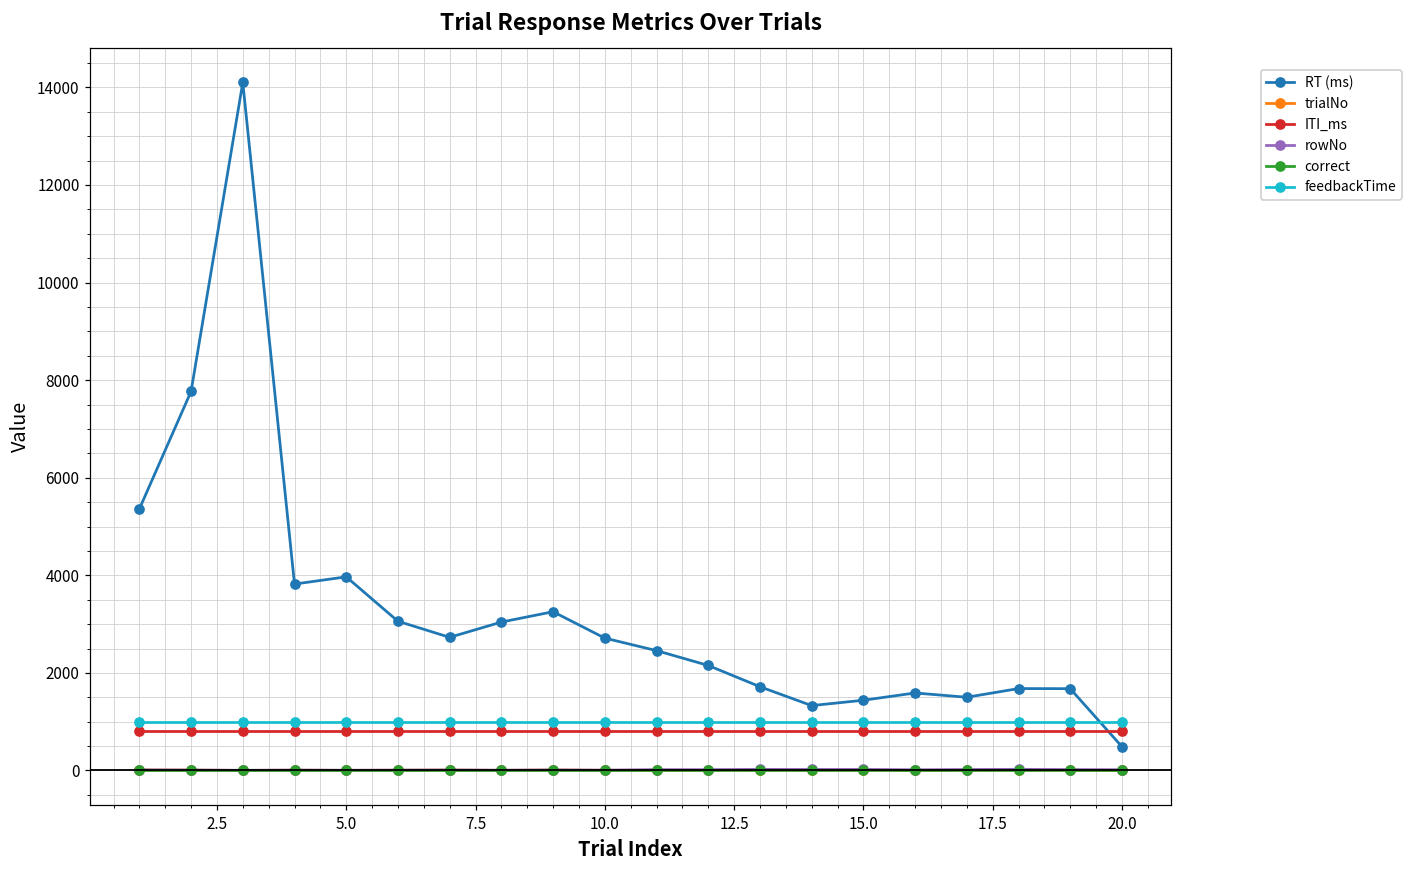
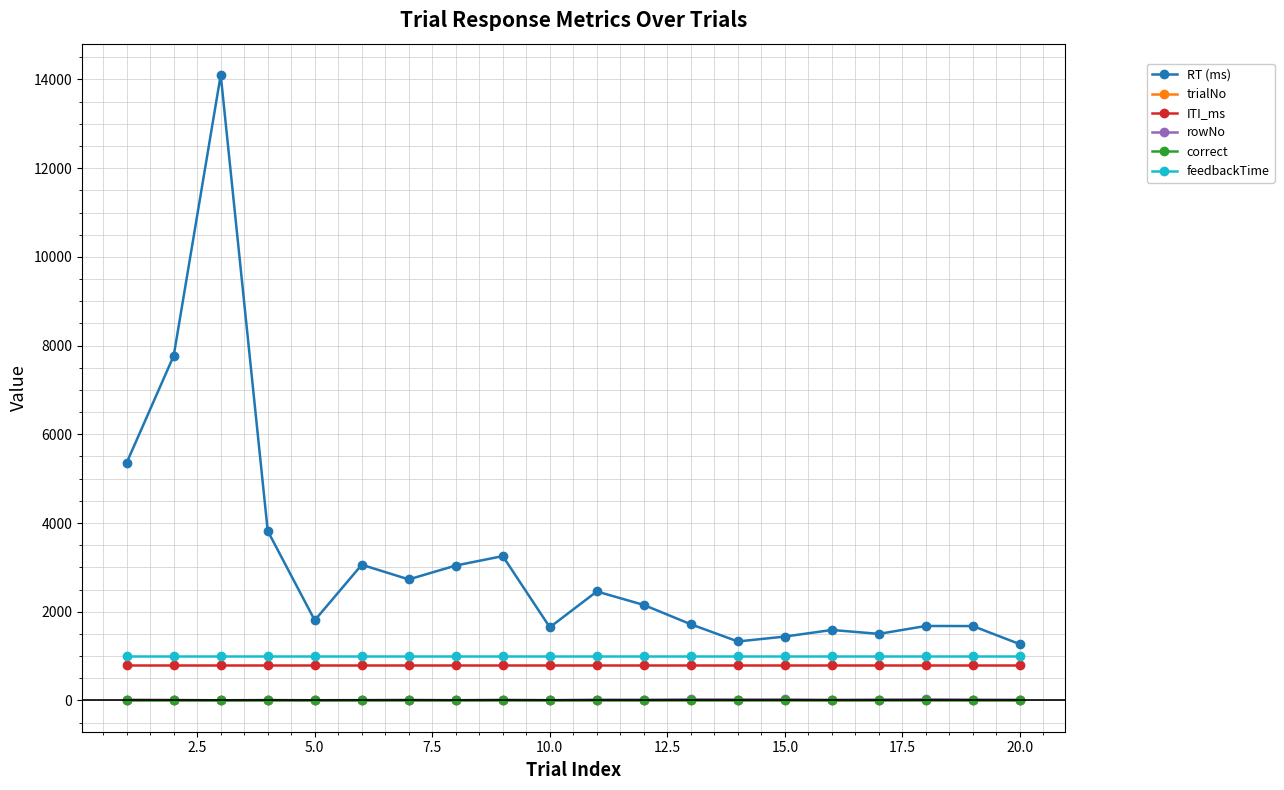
  {
    "RT (ms)": {
-     "5.0": 4000,
-     "10.0": 2700,
+     "5.0": 1800,
+     "10.0": 1600,
      "15.0": 1400,
-     "20.0": 500
+     "20.0": 1300
    },
    "ITI_ms": {
      "5.0": 800,
      "10.0": 800,
      "15.0": 800,
      "20.0": 800
    },
    "feedbackTime": {
      "5.0": 1000,
      "10.0": 1000,
      "15.0": 1000,
      "20.0": 1000
    }
  }
